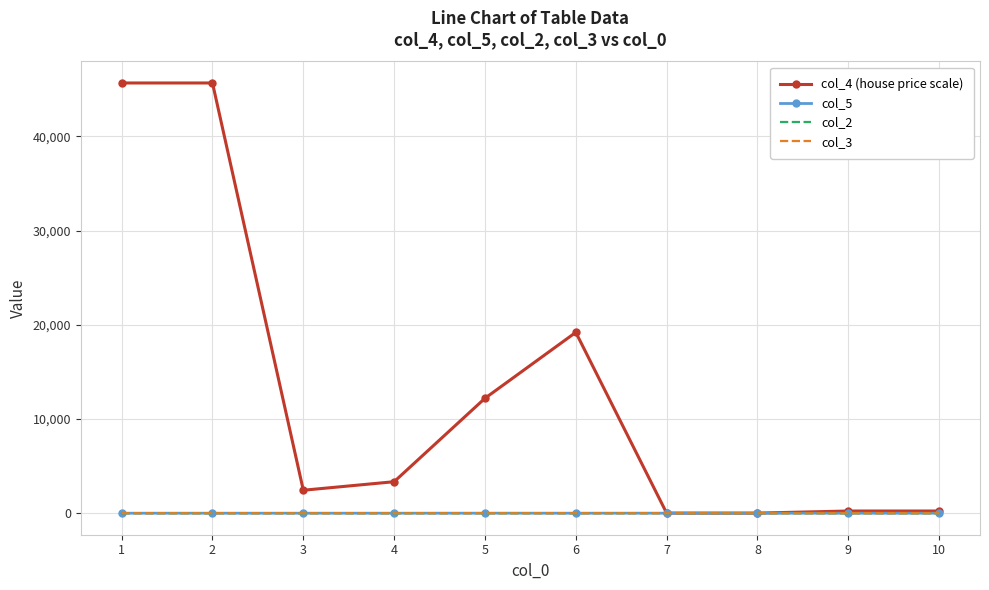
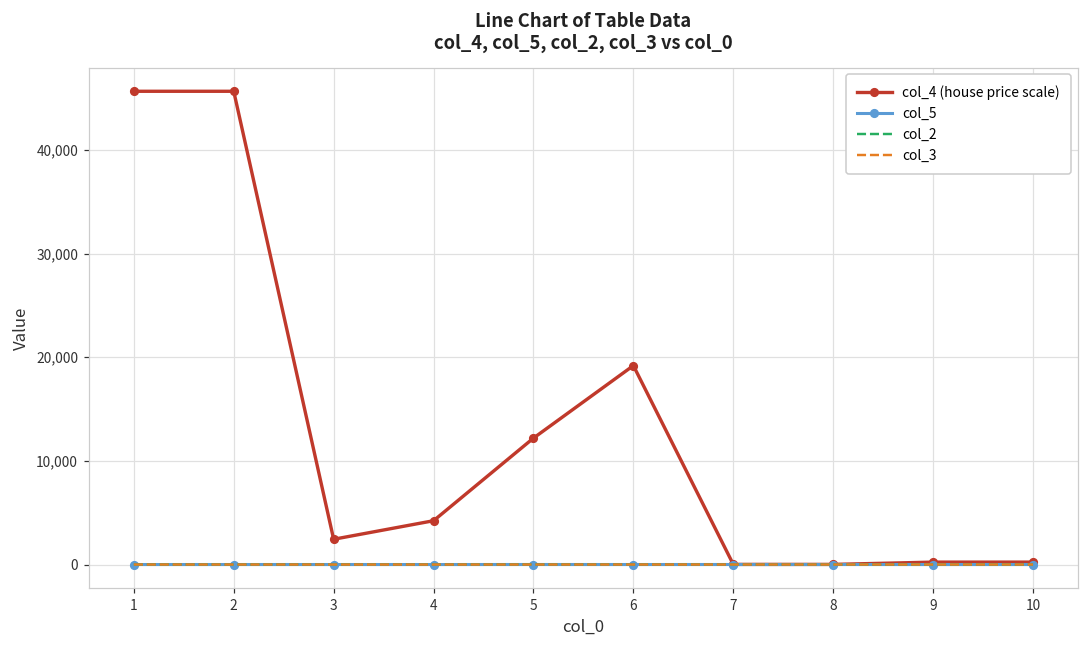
  {
    "col_4 (house price scale)": {
      "1": "46,000",
      "2": "46,000",
      "3": "2,000",
-     "4": "3,000",
+     "4": "4,000",
      "5": "12,000",
      "6": "19,000"
    },
    "col_3": {
      "1": "0",
      "2": "0",
      "3": "0",
      "4": "0",
      "5": "0",
      "6": "0"
    }
  }
